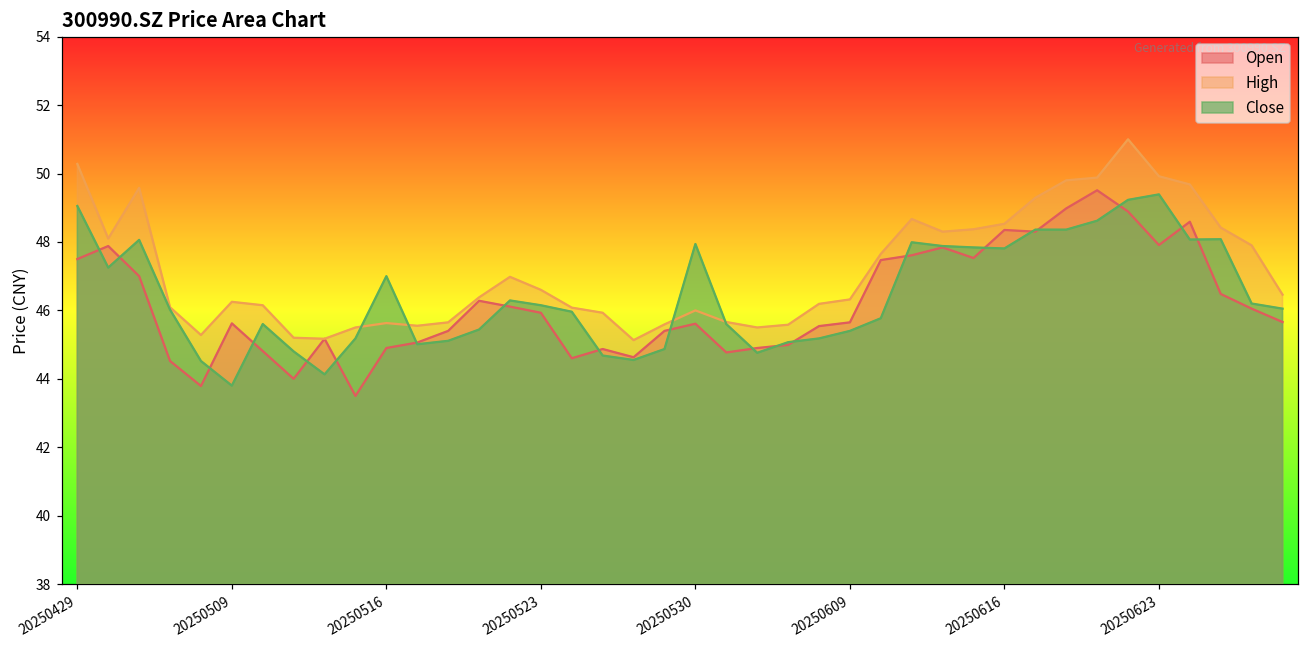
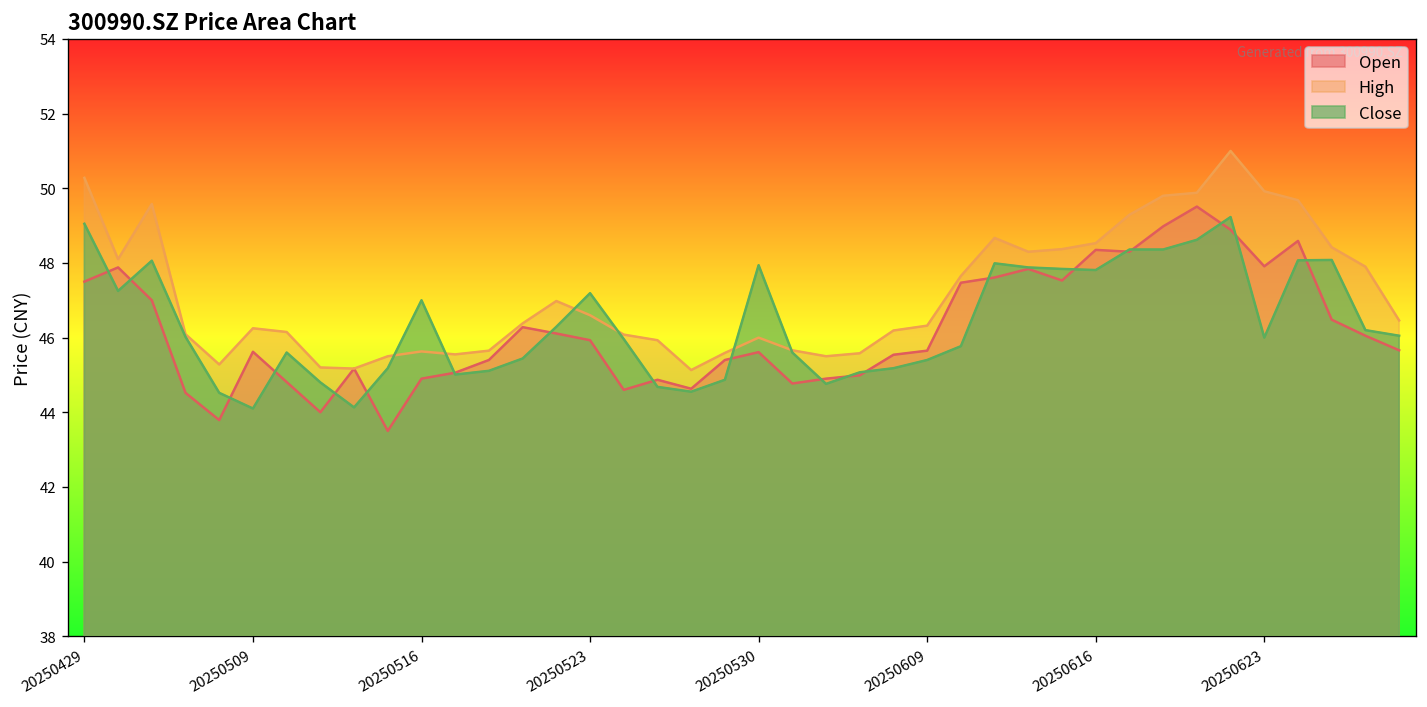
  {
    "Close": {
      "20250429": 49.1,
-     "20250509": 43.8,
+     "20250509": 44.1,
      "20250516": 47.0,
-     "20250523": 46.2,
+     "20250523": 47.2,
      "20250530": 47.9,
      "20250609": 45.4,
      "20250616": 47.8,
-     "20250623": 49.4
+     "20250623": 46.0
    }
  }
